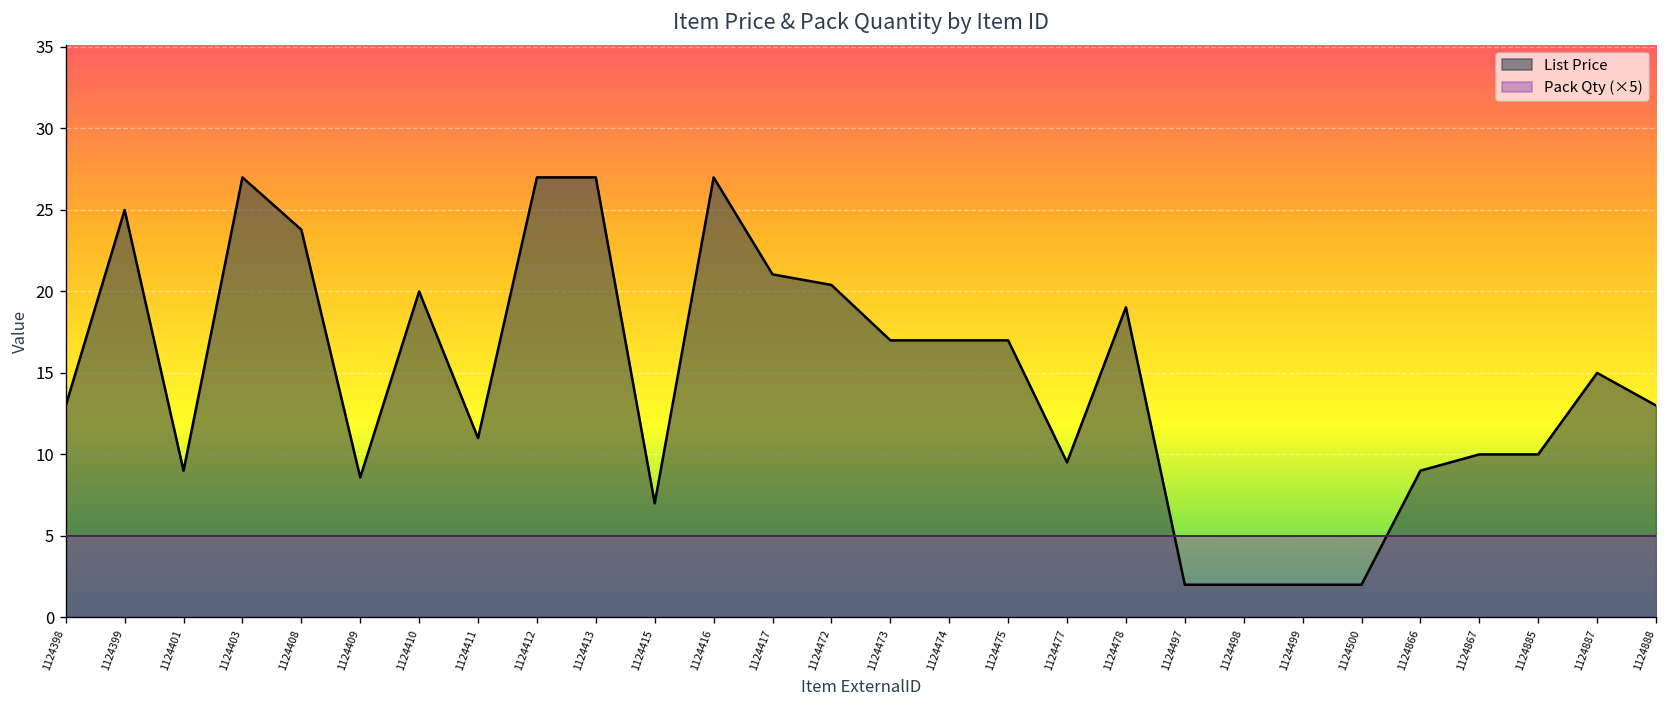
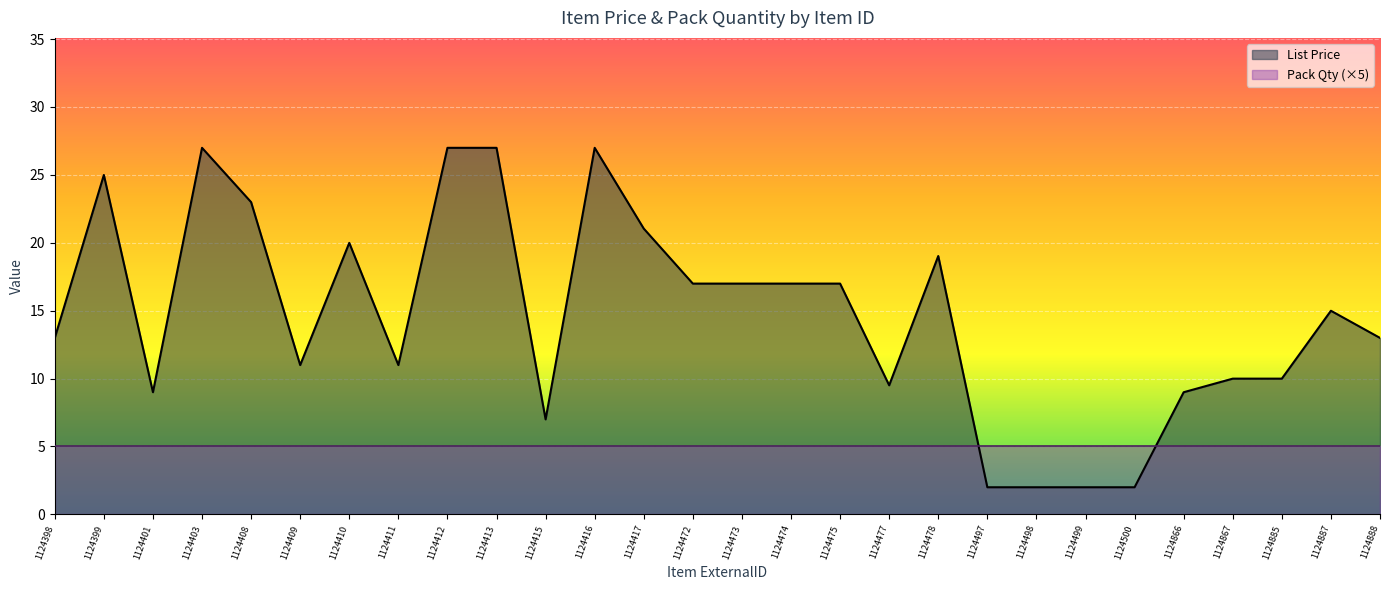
  {
    "List Price": {
      "1124398": 13.0,
      "1124399": 25.0,
      "1124401": 9.0,
      "1124403": 27.0,
-     "1124408": 23.8,
-     "1124409": 8.6,
+     "1124408": 23.0,
+     "1124409": 11.0,
      "1124410": 20.0,
      "1124411": 11.0,
      "1124412": 27.0,
      "1124413": 27.0,
      "1124415": 7.0,
      "1124416": 27.0,
      "1124417": 21.0,
-     "1124472": 20.4,
+     "1124472": 17.0,
      "1124473": 17.0,
      "1124474": 17.0,
      "1124475": 17.0,
      "1124477": 9.5,
      "1124478": 19.0,
      "1124497": 2.0,
      "1124498": 2.0,
      "1124499": 2.0,
      "1124500": 2.0,
      "1124866": 9.0,
      "1124867": 10.0,
      "1124885": 10.0,
      "1124887": 15.0,
      "1124888": 13.0
    },
    "Pack Qty (×5)": {
      "1124398": 5.0,
      "1124399": 5.0,
      "1124401": 5.0,
      "1124403": 5.0,
      "1124408": 5.0,
      "1124409": 5.0,
      "1124410": 5.0,
      "1124411": 5.0,
      "1124412": 5.0,
      "1124413": 5.0,
      "1124415": 5.0,
      "1124416": 5.0,
      "1124417": 5.0,
      "1124472": 5.0,
      "1124473": 5.0,
      "1124474": 5.0,
      "1124475": 5.0,
      "1124477": 5.0,
      "1124478": 5.0,
      "1124497": 5.0,
      "1124498": 5.0,
      "1124499": 5.0,
      "1124500": 5.0,
      "1124866": 5.0,
      "1124867": 5.0,
      "1124885": 5.0,
      "1124887": 5.0,
      "1124888": 5.0
    }
  }
